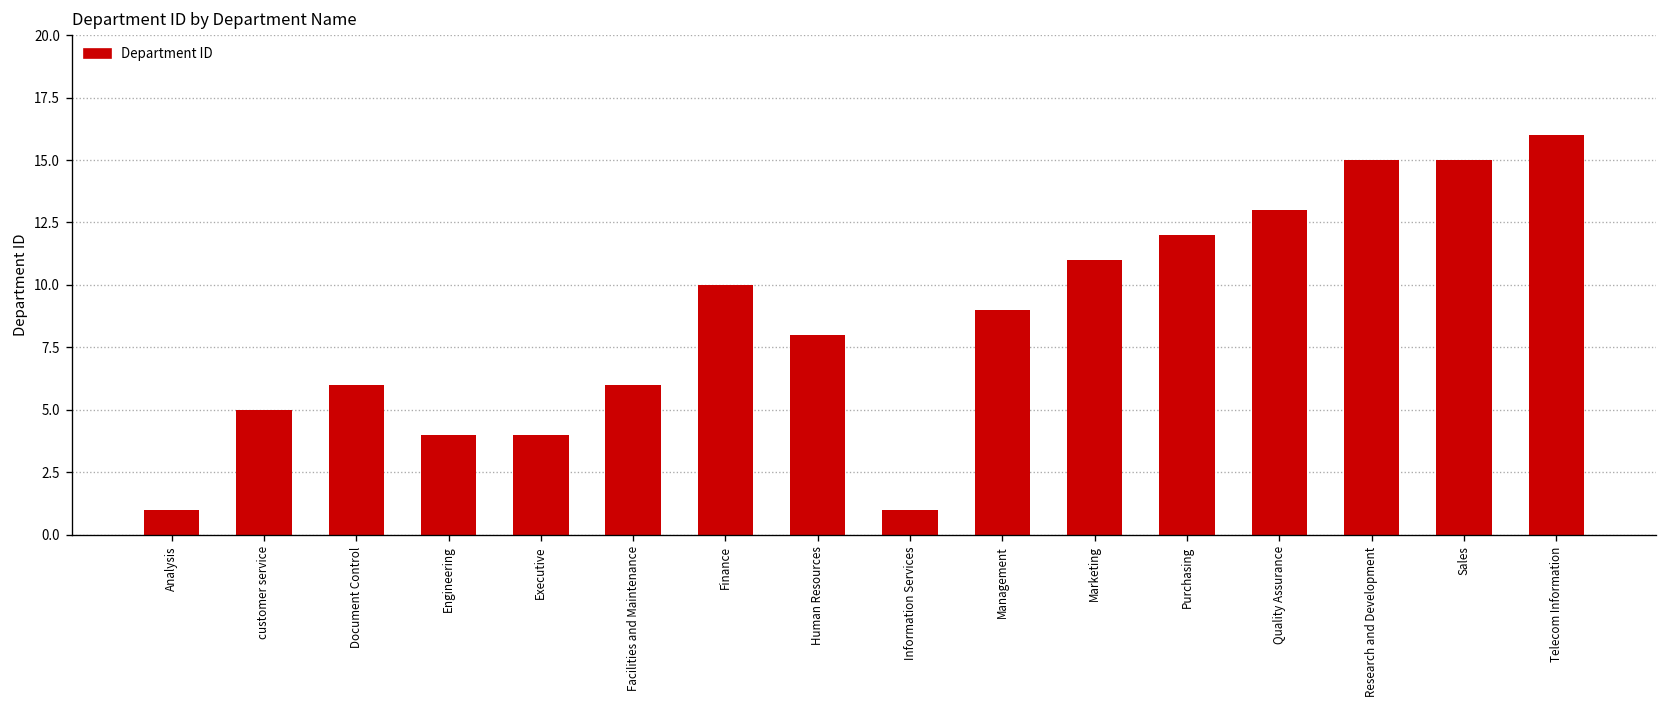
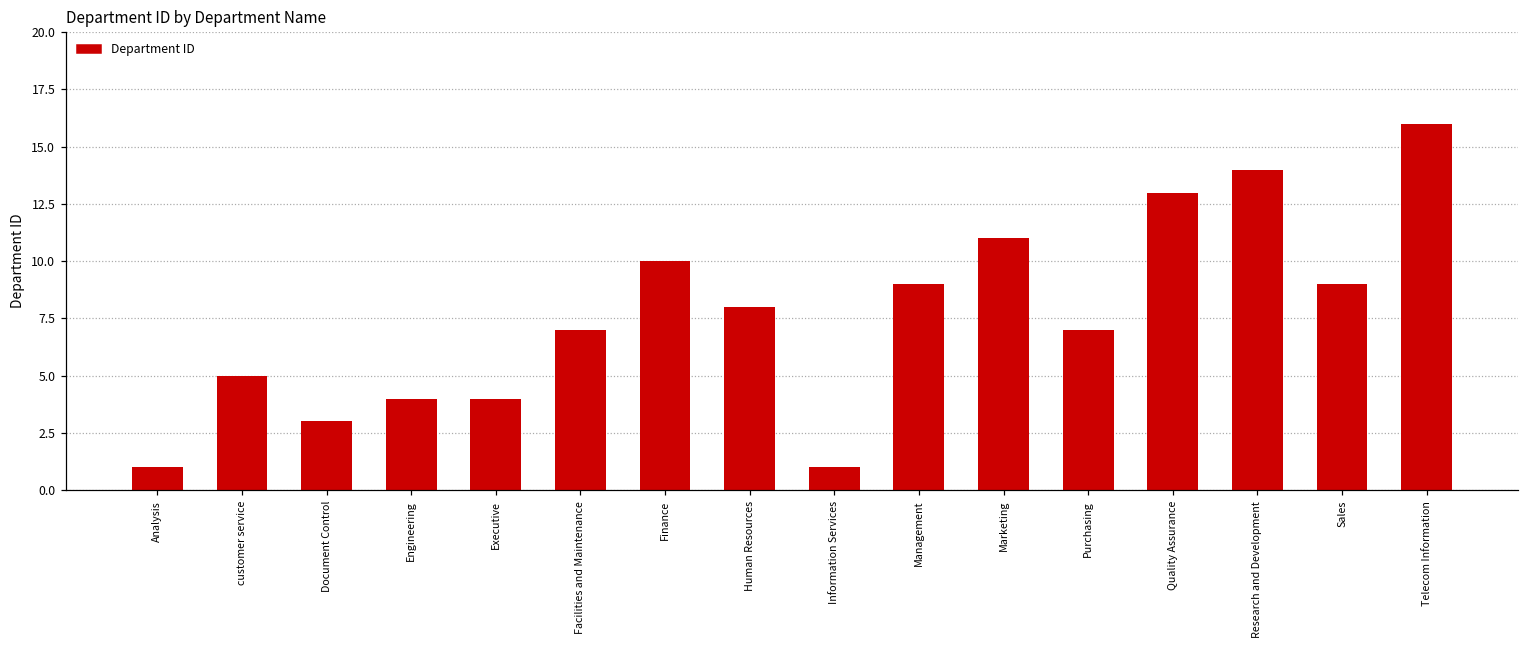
  {
    "Analysis": 1,
    "customer service": 5,
-   "Document Control": 6,
+   "Document Control": 3,
    "Engineering": 4,
    "Executive": 4,
-   "Facilities and Maintenance": 6,
+   "Facilities and Maintenance": 7,
    "Finance": 10,
    "Human Resources": 8,
    "Information Services": 1,
    "Management": 9,
    "Marketing": 11,
-   "Purchasing": 12,
+   "Purchasing": 7,
    "Quality Assurance": 13,
-   "Research and Development": 15,
-   "Sales": 15,
+   "Research and Development": 14,
+   "Sales": 9,
    "Telecom Information": 16
  }
